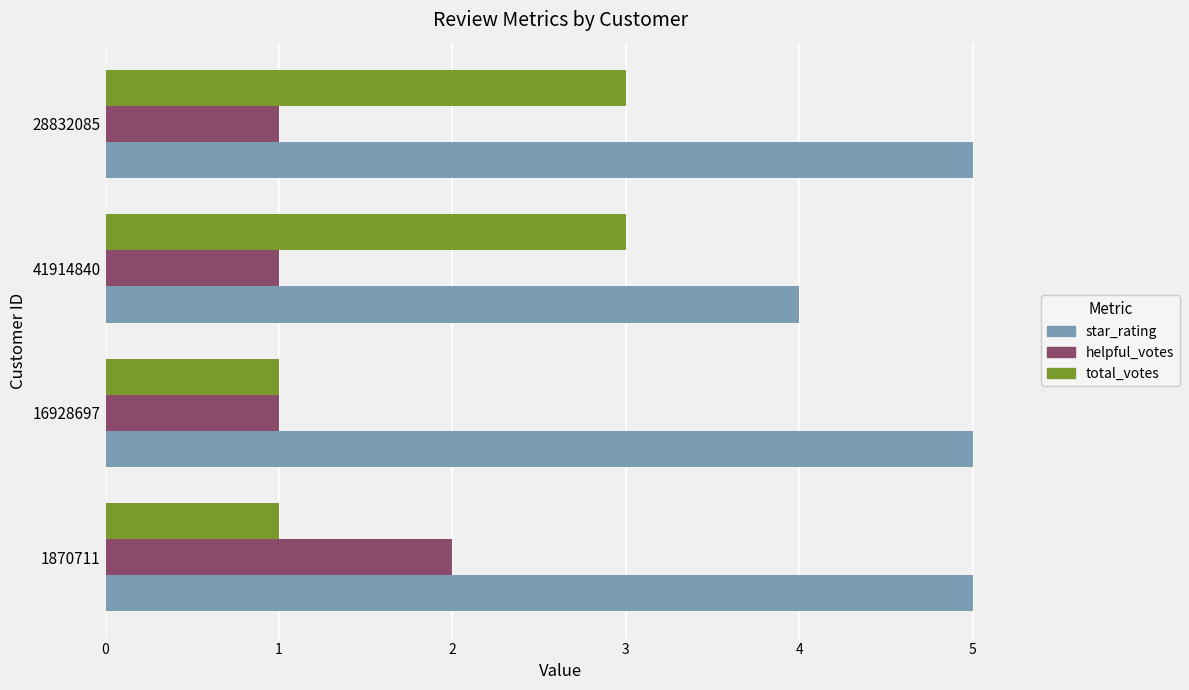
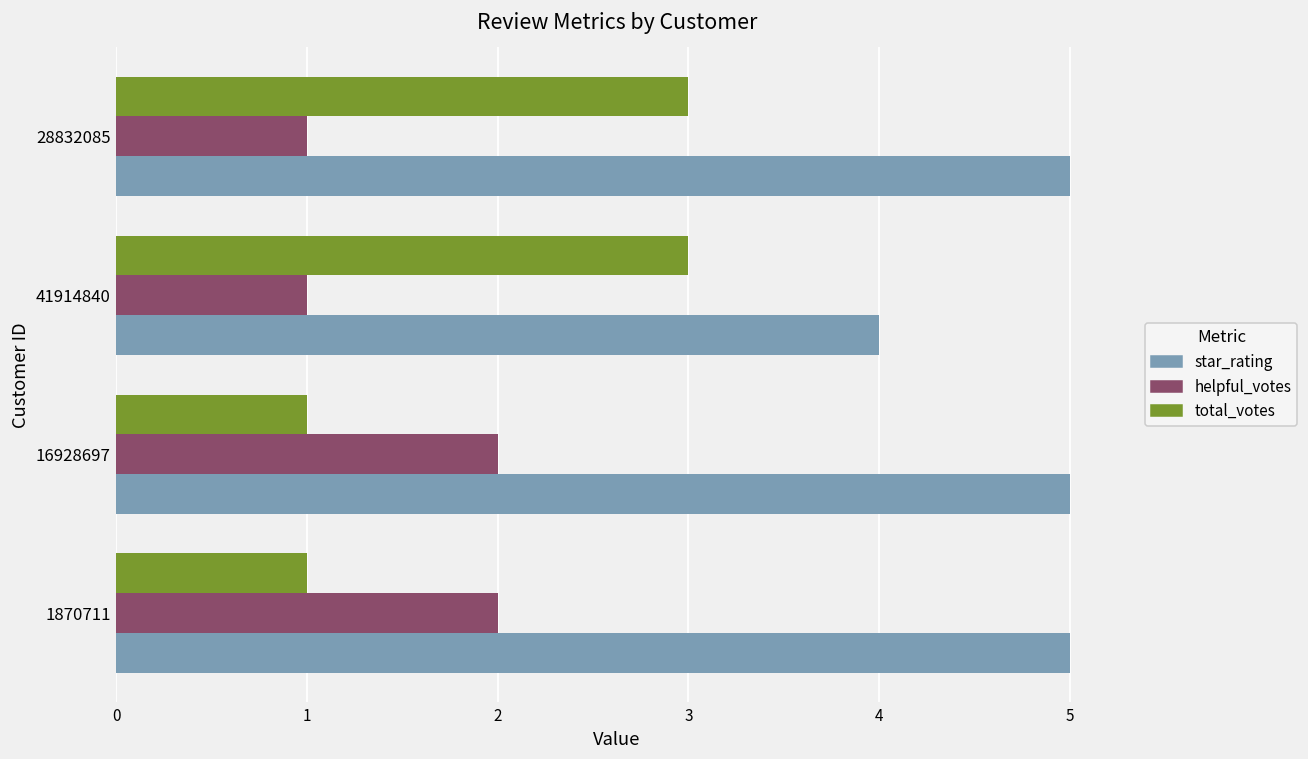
  {
    "star_rating": {
      "28832085": 5,
      "41914840": 4,
      "16928697": 5,
      "1870711": 5
    },
    "helpful_votes": {
      "28832085": 1,
      "41914840": 1,
-     "16928697": 1,
+     "16928697": 2,
      "1870711": 2
    },
    "total_votes": {
      "28832085": 3,
      "41914840": 3,
      "16928697": 1,
      "1870711": 1
    }
  }
